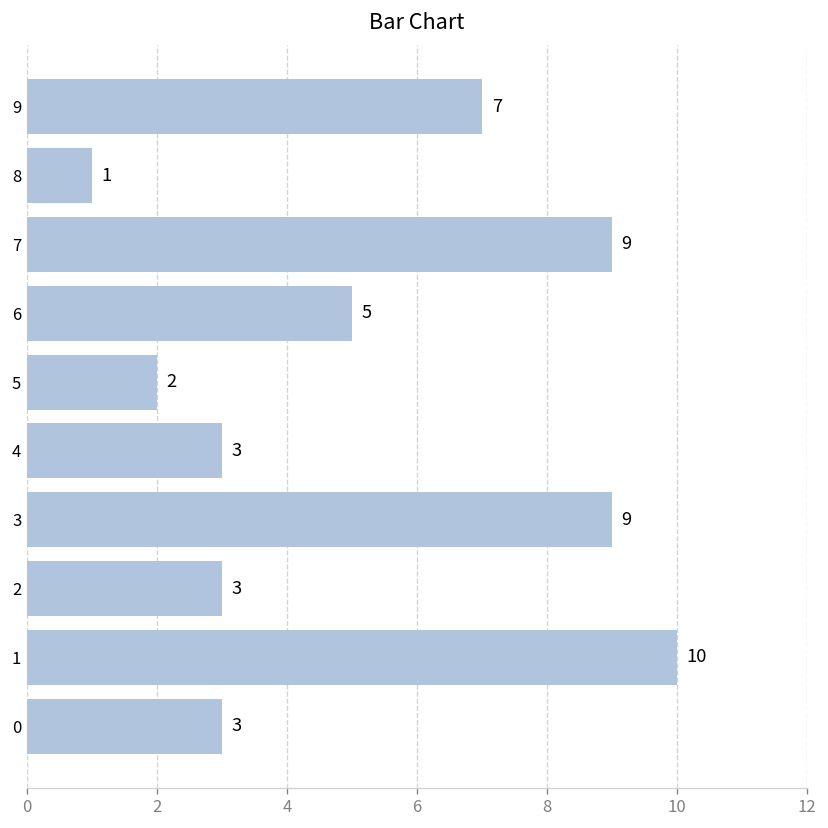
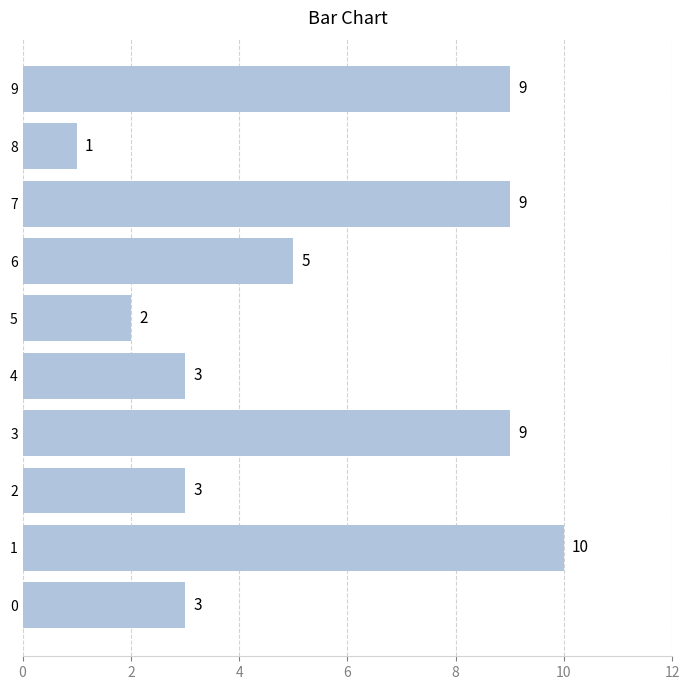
  {
-   "9": 7,
+   "9": 9,
    "8": 1,
    "7": 9,
    "6": 5,
    "5": 2,
    "4": 3,
    "3": 9,
    "2": 3,
    "1": 10,
    "0": 3
  }
